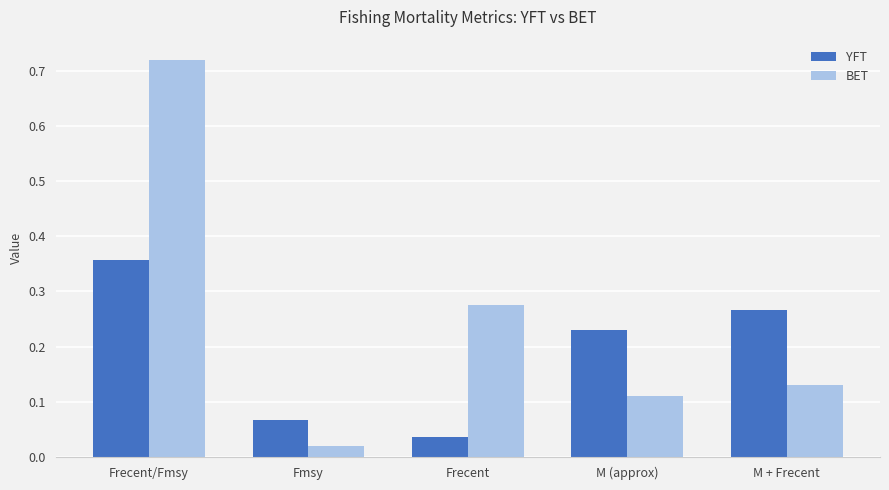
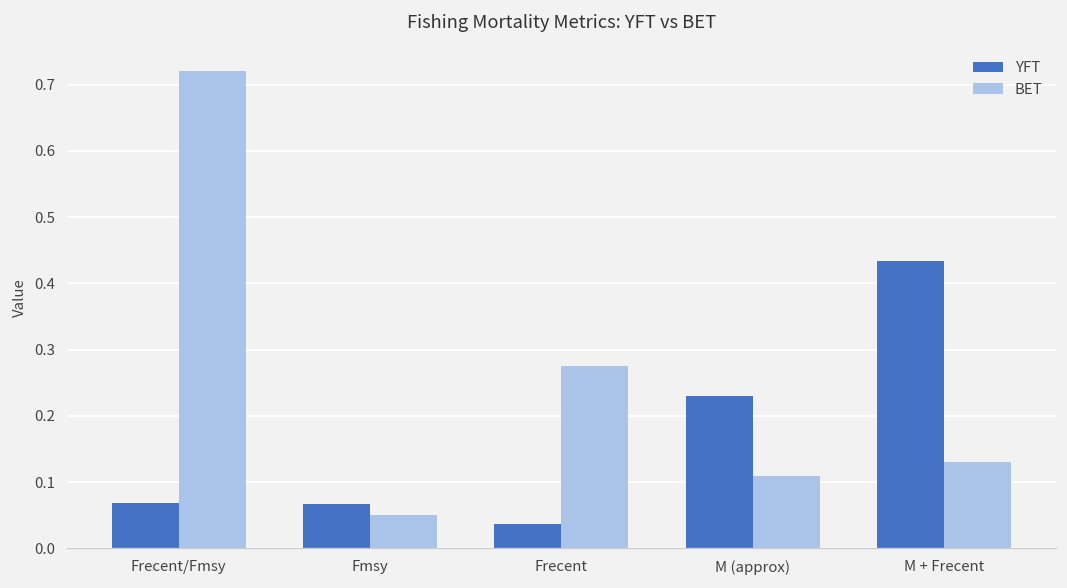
  {
    "YFT": {
-     "Frecent/Fmsy": 0.36,
+     "Frecent/Fmsy": 0.07,
      "Fmsy": 0.07,
      "Frecent": 0.04,
      "M (approx)": 0.23,
-     "M + Frecent": 0.27
+     "M + Frecent": 0.43
    },
    "BET": {
      "Frecent/Fmsy": 0.72,
-     "Fmsy": 0.02,
+     "Fmsy": 0.05,
      "Frecent": 0.28,
      "M (approx)": 0.11,
      "M + Frecent": 0.13
    }
  }
